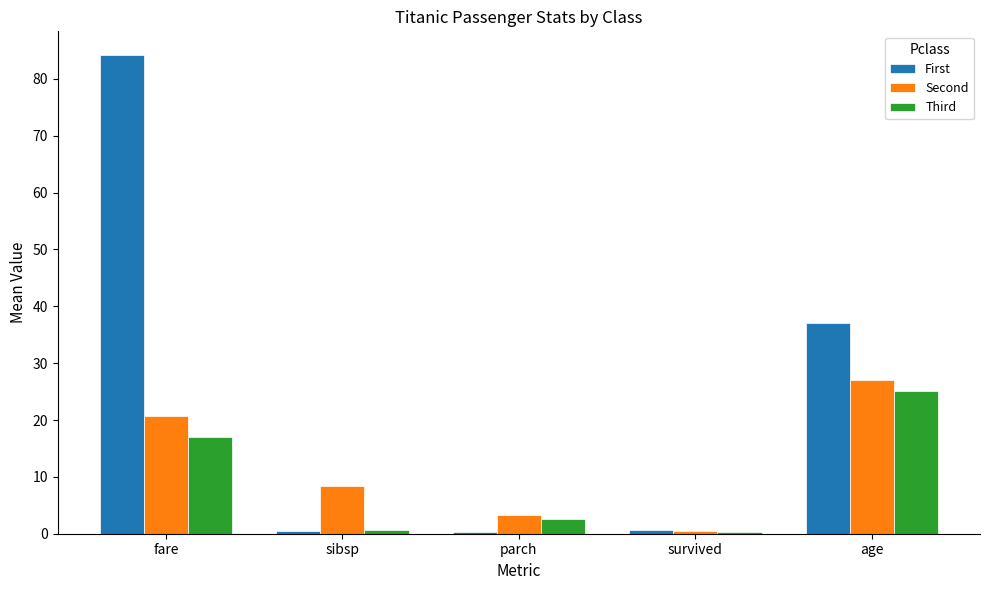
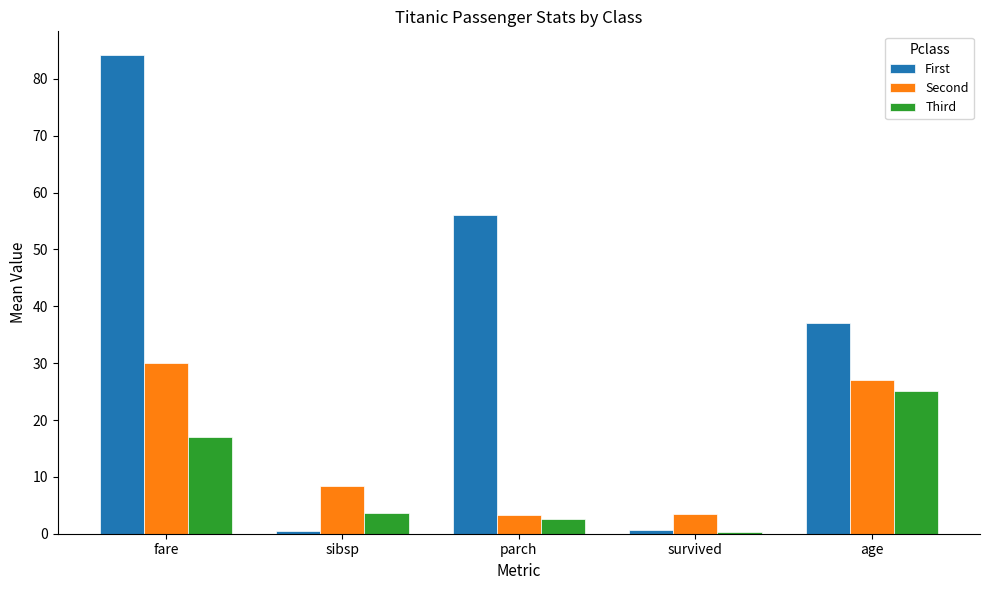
  {
    "First": {
      "fare": 84,
-     "parch": 0,
+     "parch": 56,
      "survived": 1,
      "age": 37
    },
    "Second": {
-     "fare": 21,
+     "fare": 30,
      "sibsp": 8,
      "parch": 3,
-     "survived": 0,
+     "survived": 3,
      "age": 27
    },
    "Third": {
      "fare": 17,
-     "sibsp": 1,
+     "sibsp": 4,
      "parch": 3,
      "age": 25
    }
  }
